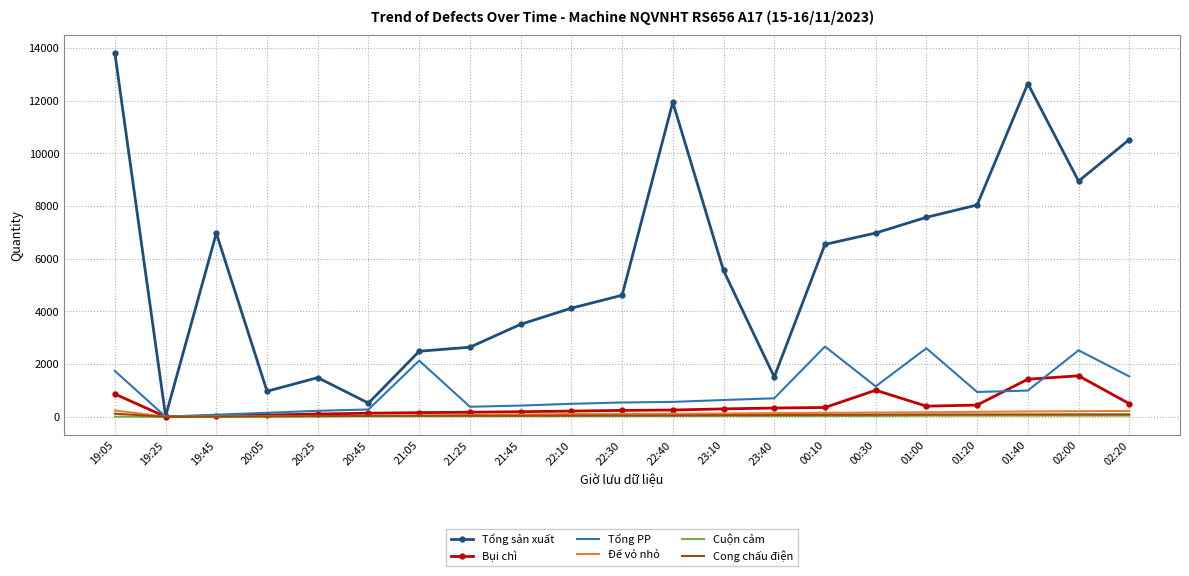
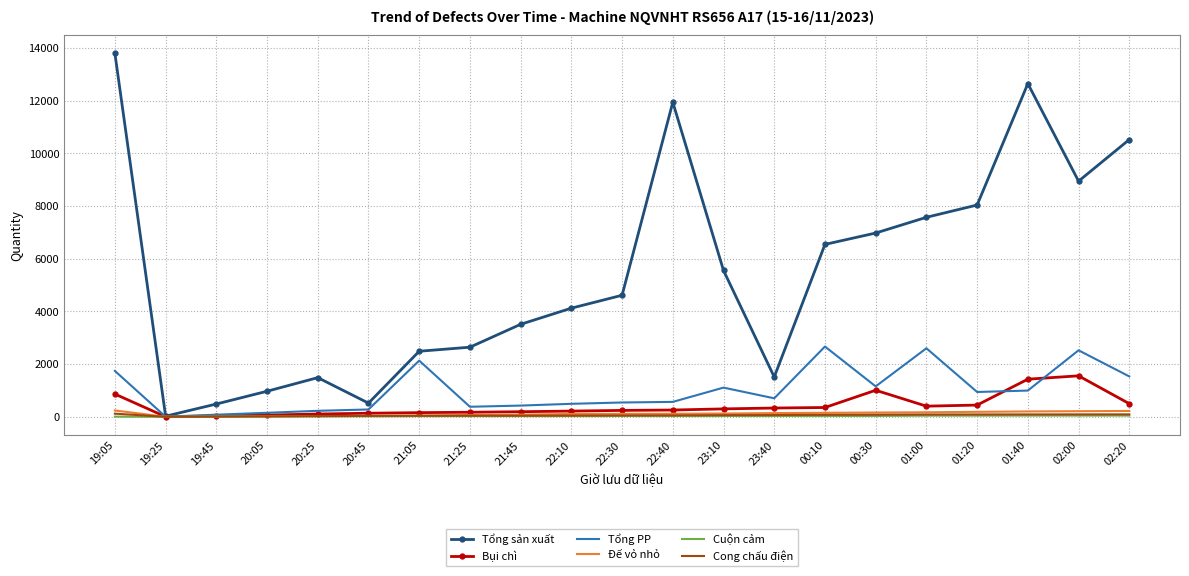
  {
    "Tổng sản xuất": {
      "19:05": 13800,
-     "19:45": 7000,
+     "19:45": 500,
      "20:05": 1000,
      "20:25": 1500,
      "20:45": 500,
      "21:05": 2500,
      "21:25": 2600,
      "21:45": 3500,
      "22:10": 4100,
      "22:30": 4600,
      "22:40": 11900,
      "23:10": 5600,
      "23:40": 1500,
      "00:10": 6500,
      "00:30": 7000,
      "01:00": 7600,
      "01:20": 8000,
      "01:40": 12700,
      "02:00": 8900,
      "02:20": 10500
    },
    "Bụi chì": {
      "19:05": 900,
      "20:45": 100,
      "21:05": 200,
      "21:25": 200,
      "21:45": 200,
      "22:10": 200,
      "22:30": 200,
      "22:40": 300,
      "23:10": 300,
      "23:40": 300,
      "00:10": 400,
      "00:30": 1000,
      "01:00": 400,
      "01:20": 400,
      "01:40": 1400,
      "02:00": 1600,
      "02:20": 500
    },
    "Tổng PP": {
      "19:05": 1700,
      "20:25": 200,
      "20:45": 300,
      "21:05": 2100,
      "21:25": 400,
      "21:45": 400,
      "22:10": 500,
      "22:30": 500,
      "22:40": 600,
-     "23:10": 600,
+     "23:10": 1100,
      "23:40": 700,
      "00:10": 2700,
      "00:30": 1200,
      "01:00": 2600,
      "01:20": 900,
      "01:40": 1000,
      "02:00": 2500,
      "02:20": 1500
    },
    "Đế vỏ nhỏ": {
      "19:05": 200,
      "01:20": 200,
      "01:40": 200,
      "02:00": 200,
      "02:20": 200
    },
    "Cuộn cảm": {
      "19:05": 0
    },
    "Cong chấu điện": {
      "19:05": 100
    }
  }
